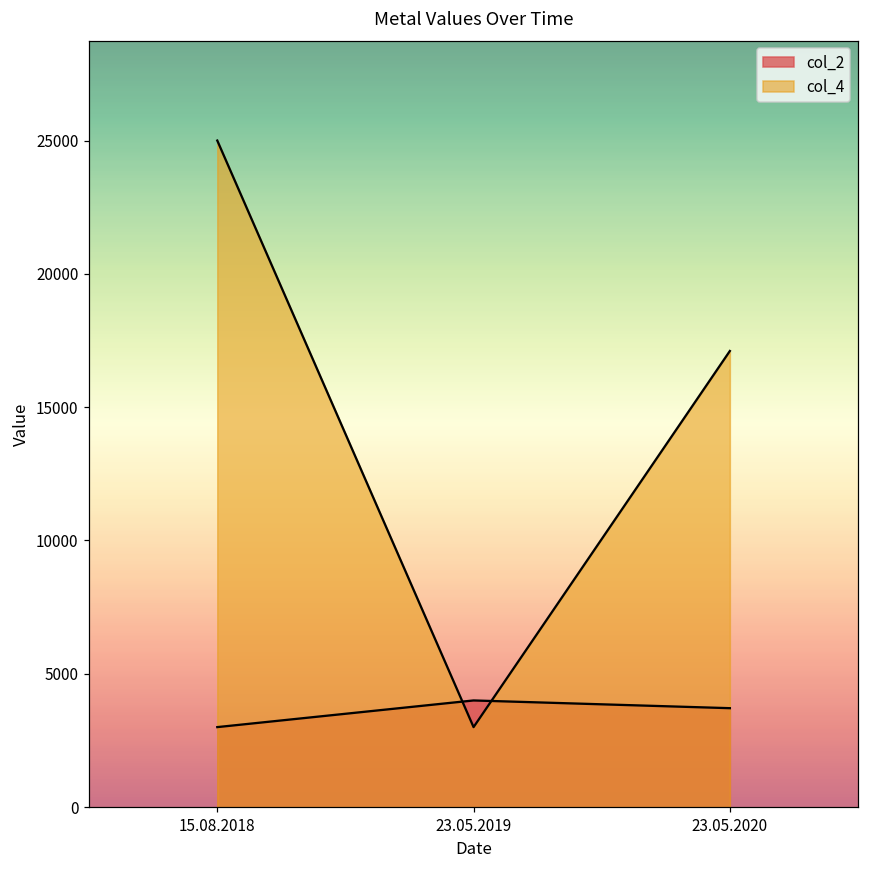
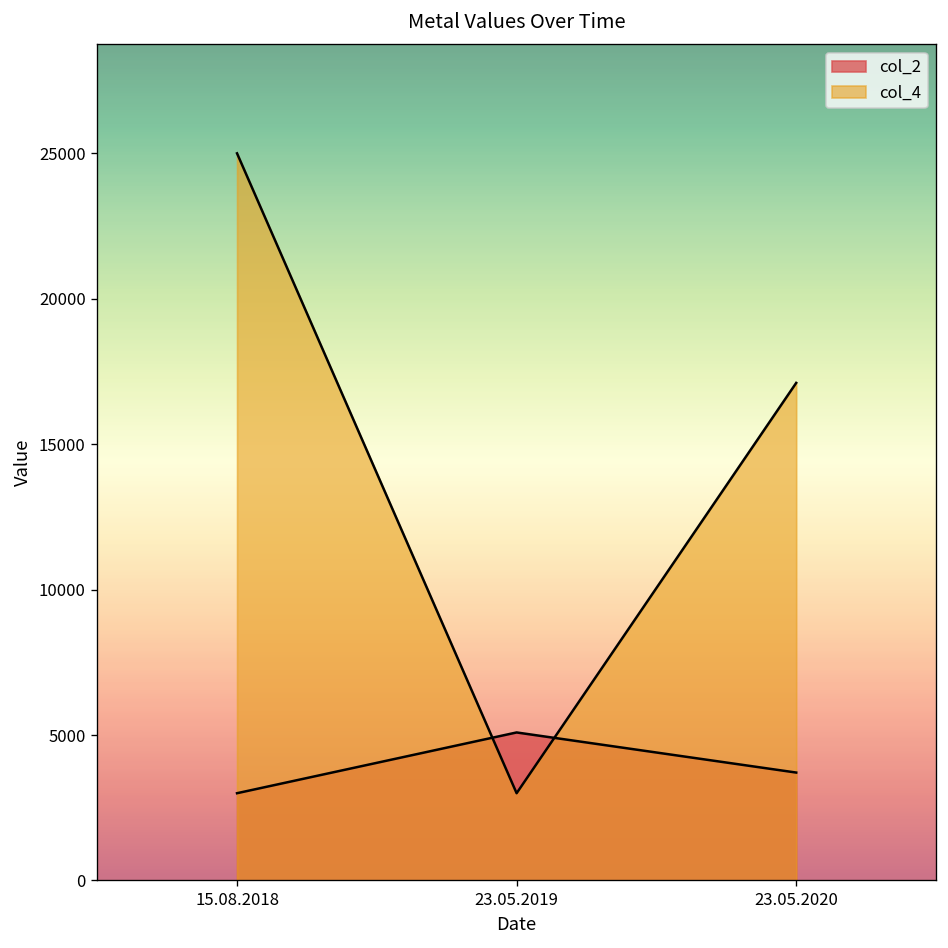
  {
    "col_2": {
      "15.08.2018": 3000,
-     "23.05.2019": 4000,
+     "23.05.2019": 5100,
      "23.05.2020": 3700
    },
    "col_4": {
      "15.08.2018": 25000,
      "23.05.2019": 3000,
      "23.05.2020": 17100
    }
  }
